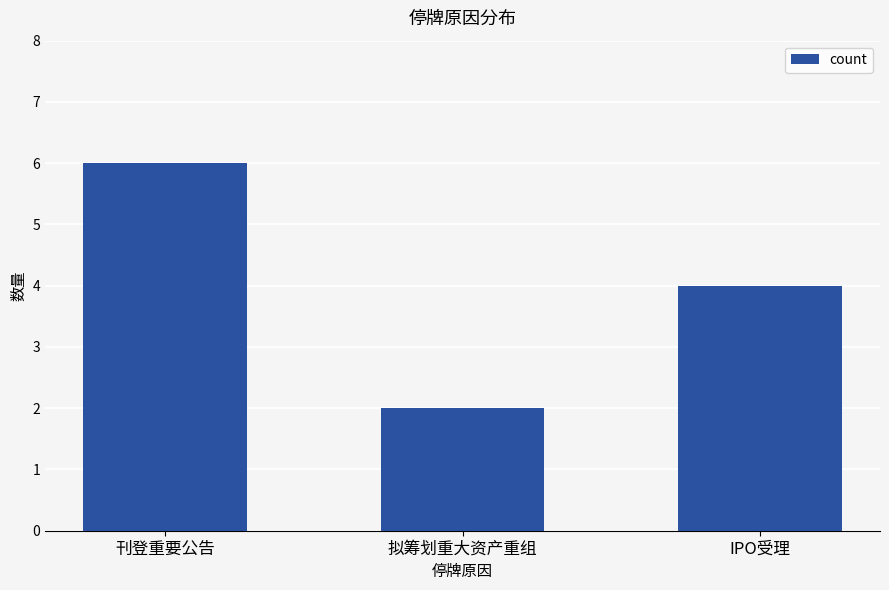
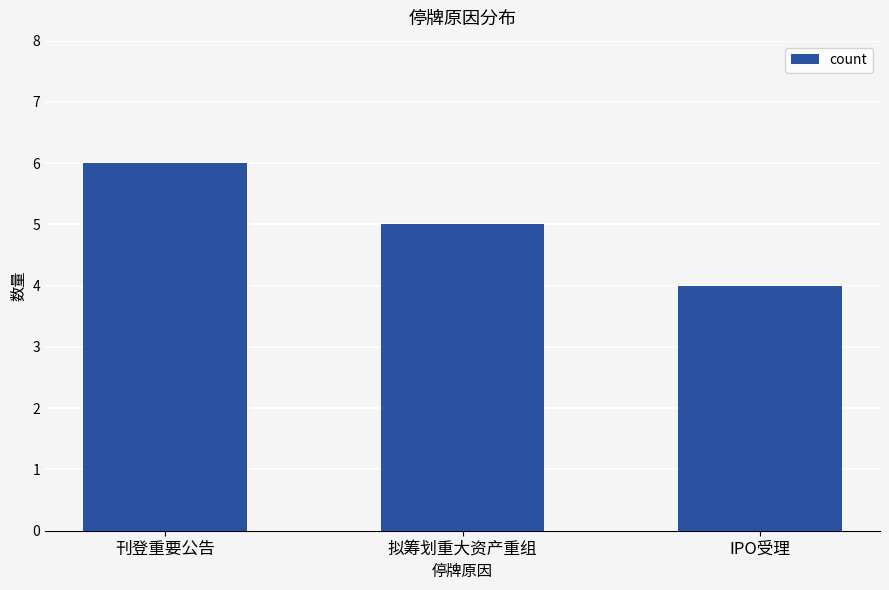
  {
    "刊登重要公告": 6,
-   "拟筹划重大资产重组": 2,
+   "拟筹划重大资产重组": 5,
    "IPO受理": 4
  }
